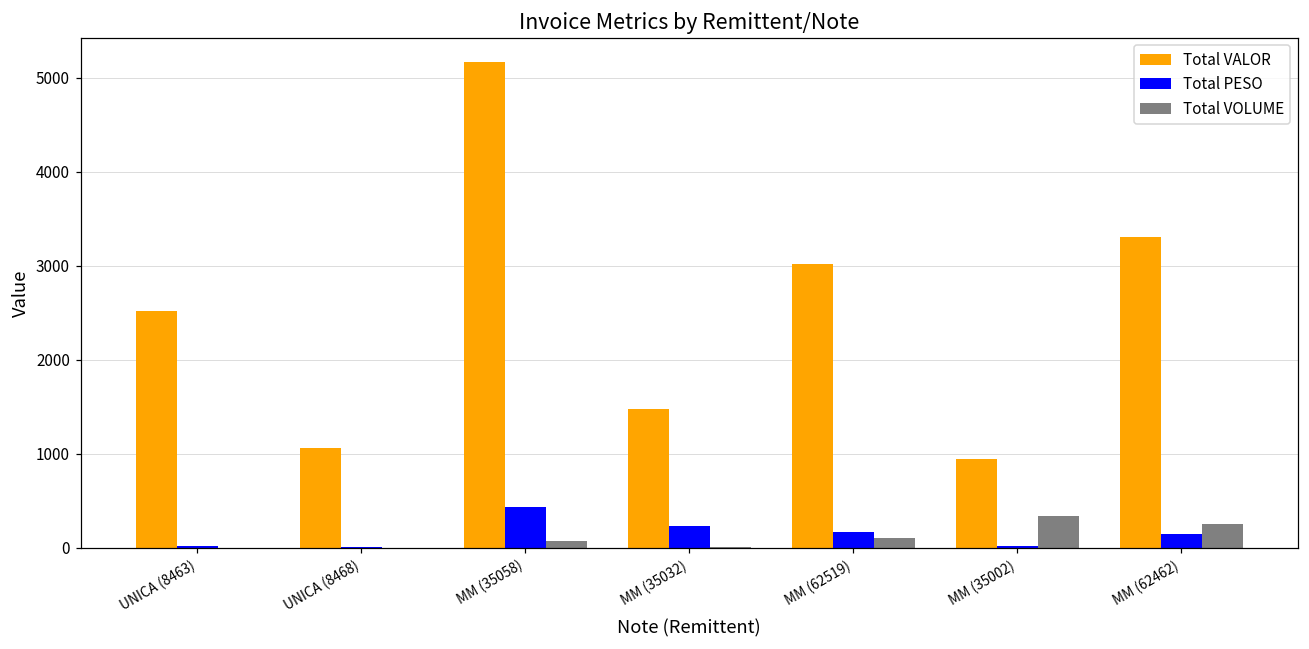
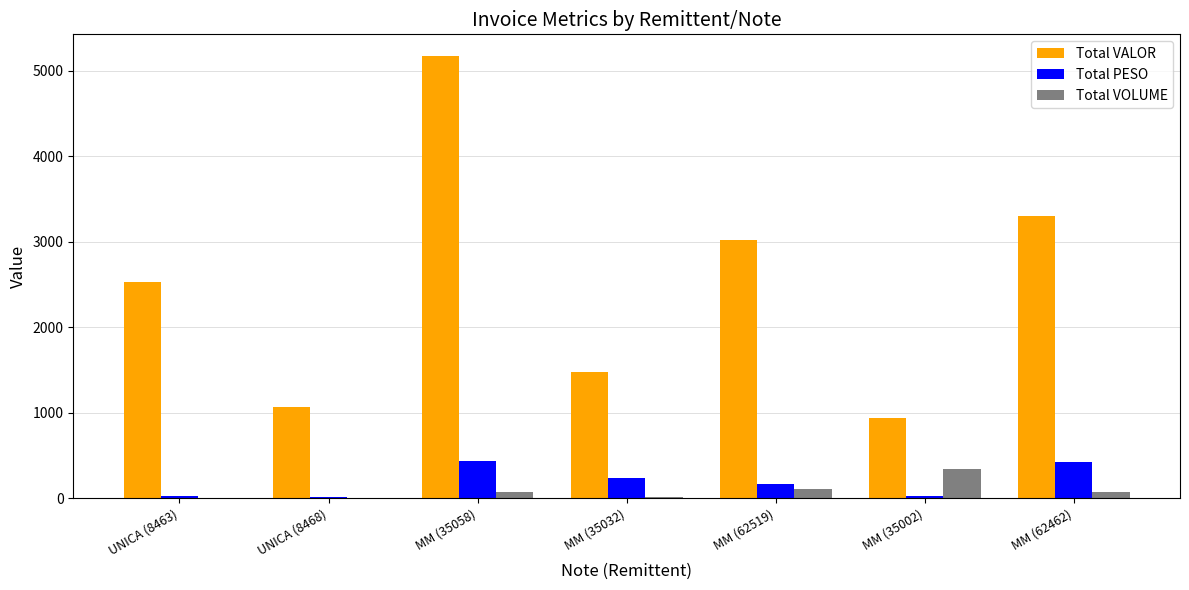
  {
    "Total VALOR": {
      "UNICA (8463)": 2500,
      "UNICA (8468)": 1100,
      "MM (35058)": 5200,
      "MM (35032)": 1500,
      "MM (62519)": 3000,
      "MM (35002)": 900,
      "MM (62462)": 3300
    },
    "Total PESO": {
      "MM (35058)": 400,
      "MM (35032)": 200,
      "MM (62519)": 200,
-     "MM (62462)": 100
+     "MM (62462)": 400
    },
    "Total VOLUME": {
      "MM (35058)": 100,
      "MM (62519)": 100,
      "MM (35002)": 300,
-     "MM (62462)": 300
+     "MM (62462)": 100
    }
  }
